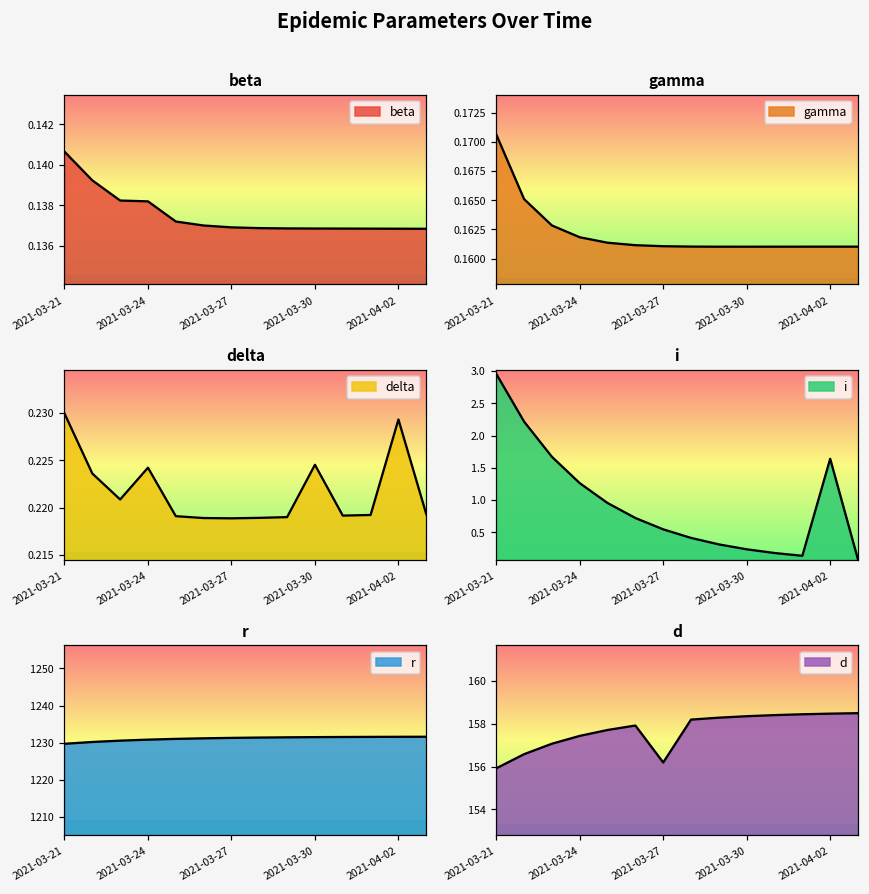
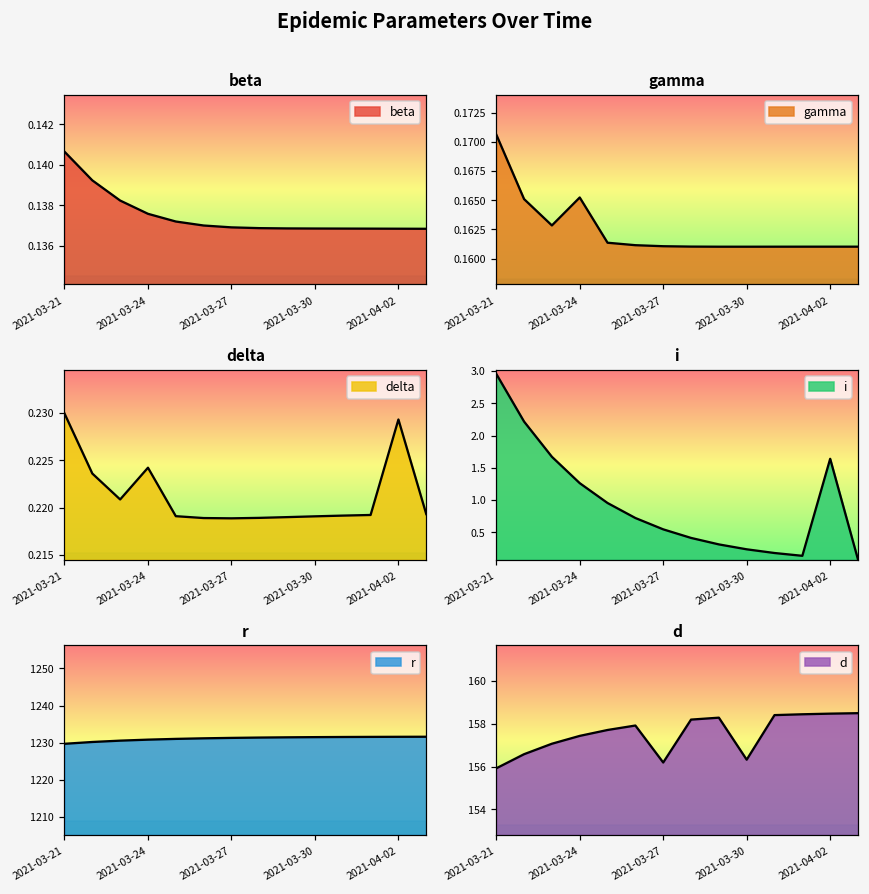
  {
    "beta": {
      "2021-03-21": 0.1407,
-     "2021-03-24": 0.1382,
+     "2021-03-24": 0.1376,
      "2021-03-27": 0.1369,
      "2021-03-30": 0.1369,
      "2021-04-02": 0.1369
    },
    "gamma": {
      "2021-03-21": 0.1706,
-     "2021-03-24": 0.1618,
+     "2021-03-24": 0.1652,
      "2021-03-27": 0.1611,
      "2021-03-30": 0.1610,
      "2021-04-02": 0.1610
    },
    "delta": {
      "2021-03-21": 0.230,
      "2021-03-24": 0.224,
      "2021-03-27": 0.219,
-     "2021-03-30": 0.225,
+     "2021-03-30": 0.219,
      "2021-04-02": 0.229
    },
    "i": {
      "2021-03-21": 3.0,
      "2021-03-24": 1.3,
      "2021-03-27": 0.5,
      "2021-03-30": 0.2,
      "2021-04-02": 1.6
    },
    "r": {
      "2021-03-21": 1230,
      "2021-03-24": 1231,
      "2021-03-27": 1231,
      "2021-03-30": 1231,
      "2021-04-02": 1232
    },
    "d": {
      "2021-03-21": 155.9,
      "2021-03-24": 157.4,
      "2021-03-27": 156.2,
-     "2021-03-30": 158.4,
+     "2021-03-30": 156.3,
      "2021-04-02": 158.5
    }
  }
